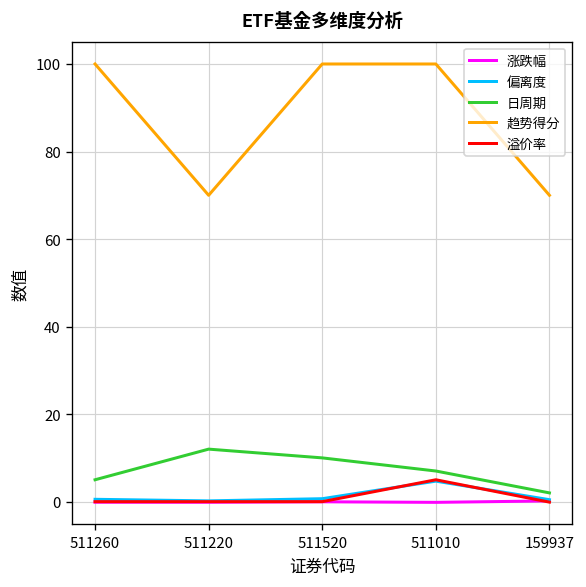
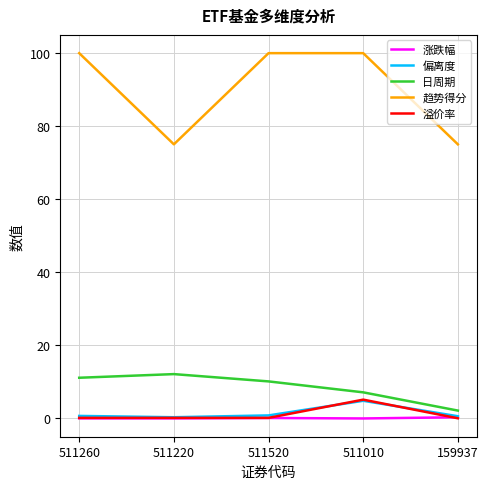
  {
    "涨跌幅": {
      "511010": 0
    },
    "日周期": {
-     "511260": 5,
+     "511260": 11,
      "511220": 12,
      "511520": 10,
      "511010": 7,
      "159937": 2
    },
    "趋势得分": {
      "511260": 100,
-     "511220": 70,
+     "511220": 75,
      "511520": 100,
      "511010": 100,
-     "159937": 70
+     "159937": 75
    }
  }
